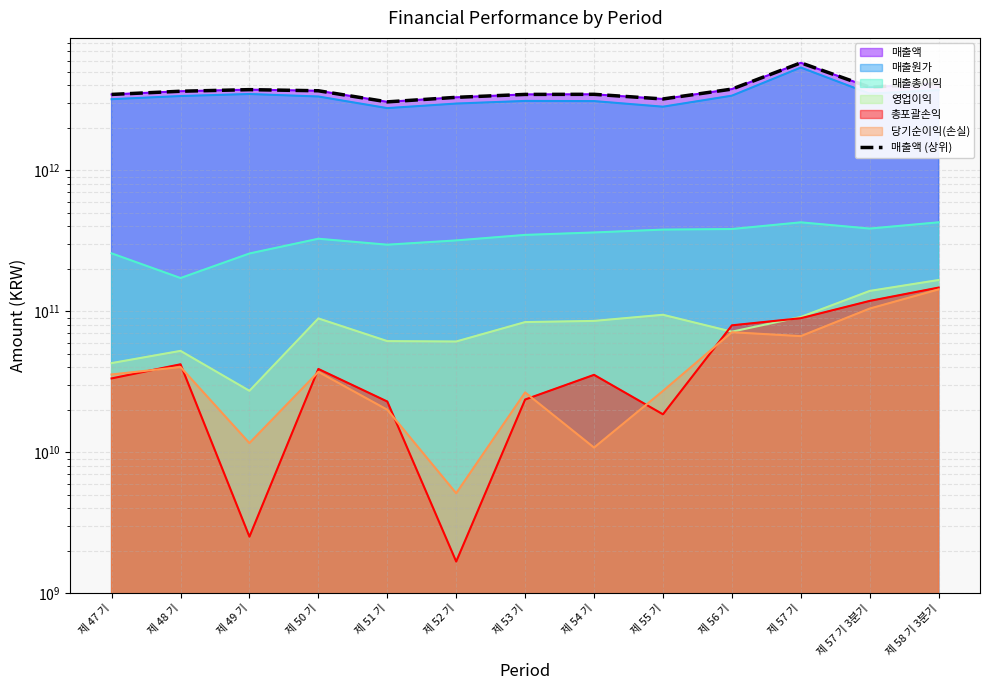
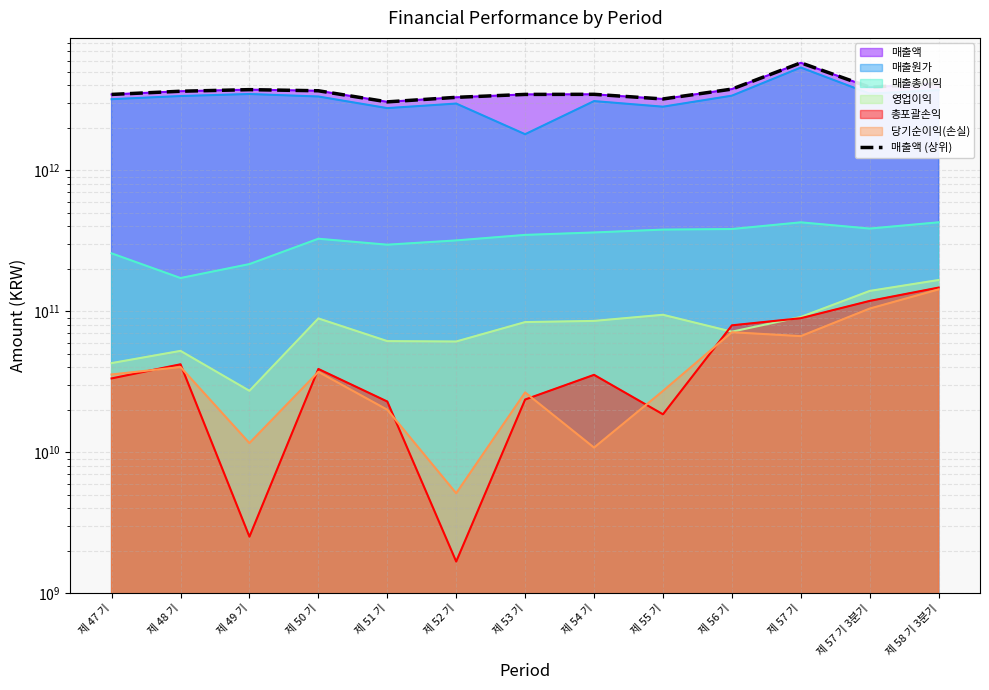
  {
    "매출액": {
      "제 47 기": 3500000000000,
      "제 48 기": 3600000000000,
      "제 49 기": 3700000000000,
      "제 50 기": 3700000000000,
      "제 51 기": 3100000000000,
      "제 52 기": 3300000000000,
      "제 53 기": 3500000000000,
      "제 54 기": 3500000000000,
      "제 55 기": 3200000000000,
      "제 56 기": 3800000000000,
      "제 57 기": 5800000000000
    },
    "매출원가": {
      "제 47 기": 3200000000000,
      "제 48 기": 3400000000000,
      "제 49 기": 3500000000000,
      "제 50 기": 3300000000000,
      "제 51 기": 2800000000000,
      "제 52 기": 3000000000000,
-     "제 53 기": 3100000000000,
+     "제 53 기": 1800000000000,
      "제 54 기": 3100000000000,
      "제 55 기": 2800000000000,
      "제 56 기": 3400000000000,
      "제 57 기": 5400000000000
    },
    "매출총이익": {
      "제 47 기": 260000000000,
      "제 48 기": 170000000000,
-     "제 49 기": 260000000000,
+     "제 49 기": 220000000000,
      "제 50 기": 330000000000,
      "제 51 기": 300000000000,
      "제 52 기": 320000000000,
      "제 53 기": 350000000000,
      "제 54 기": 360000000000,
      "제 55 기": 380000000000,
      "제 56 기": 380000000000,
      "제 57 기": 430000000000,
      "제 57 기 3분기": 390000000000,
      "제 58 기 3분기": 430000000000
    },
    "영업이익": {
      "제 47 기": 43000000000,
      "제 48 기": 52000000000,
      "제 49 기": 27000000000,
      "제 50 기": 90000000000,
      "제 51 기": 60000000000,
      "제 52 기": 61000000000,
      "제 53 기": 80000000000,
      "제 54 기": 90000000000,
      "제 55 기": 90000000000,
      "제 57 기 3분기": 140000000000,
      "제 58 기 3분기": 170000000000
    },
    "총포괄손익": {
      "제 47 기": 33000000000,
      "제 48 기": 42000000000,
      "제 49 기": 2500000000,
      "제 50 기": 39000000000,
      "제 51 기": 23000000000,
      "제 52 기": 1700000000,
      "제 53 기": 24000000000,
      "제 54 기": 35000000000,
      "제 55 기": 19000000000,
      "제 56 기": 80000000000,
      "제 57 기 3분기": 120000000000
    },
    "당기순이익(손실)": {
      "제 47 기": 36000000000,
      "제 48 기": 40000000000,
      "제 49 기": 12000000000,
      "제 50 기": 37000000000,
      "제 51 기": 20000000000,
      "제 52 기": 5100000000,
      "제 53 기": 27000000000,
      "제 54 기": 11000000000,
      "제 55 기": 27000000000,
      "제 57 기": 70000000000,
      "제 57 기 3분기": 100000000000
    }
  }
